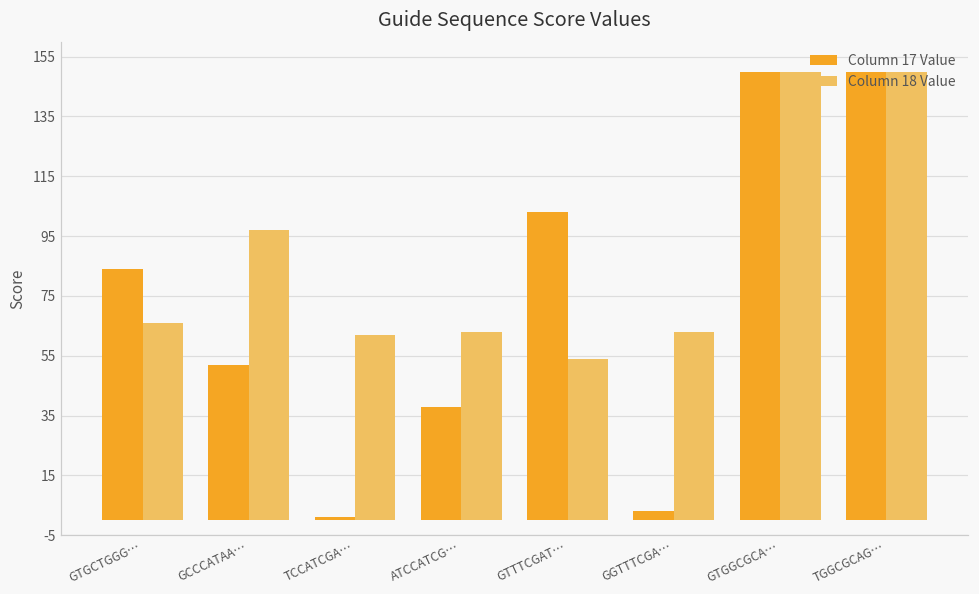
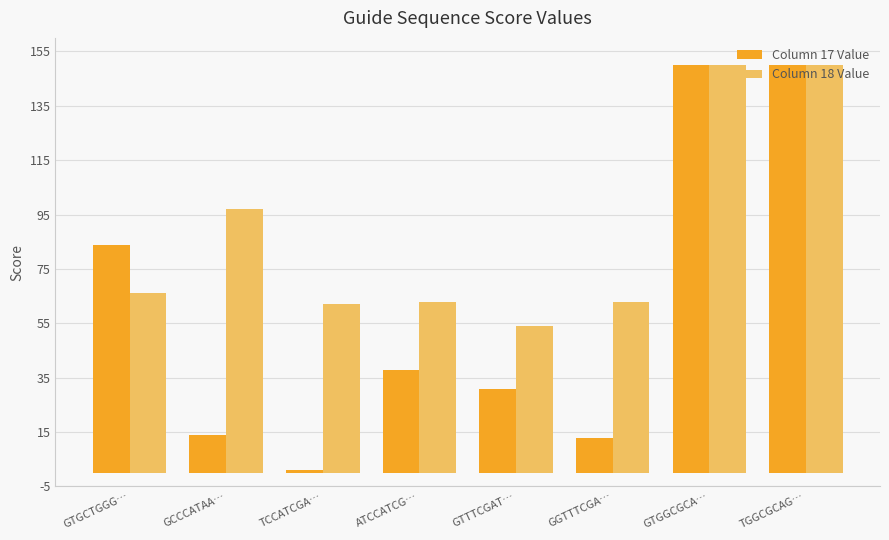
  {
    "Column 17 Value": {
      "GTGCTGGG…": 84,
-     "GCCCATAA…": 52,
+     "GCCCATAA…": 14,
      "TCCATCGA…": 1,
      "ATCCATCG…": 38,
-     "GTTTCGAT…": 103,
-     "GGTTTCGA…": 3,
+     "GTTTCGAT…": 31,
+     "GGTTTCGA…": 13,
      "GTGGCGCA…": 150,
      "TGGCGCAG…": 150
    },
    "Column 18 Value": {
      "GTGCTGGG…": 66,
      "GCCCATAA…": 97,
      "TCCATCGA…": 62,
      "ATCCATCG…": 63,
      "GTTTCGAT…": 54,
      "GGTTTCGA…": 63,
      "GTGGCGCA…": 150,
      "TGGCGCAG…": 150
    }
  }
